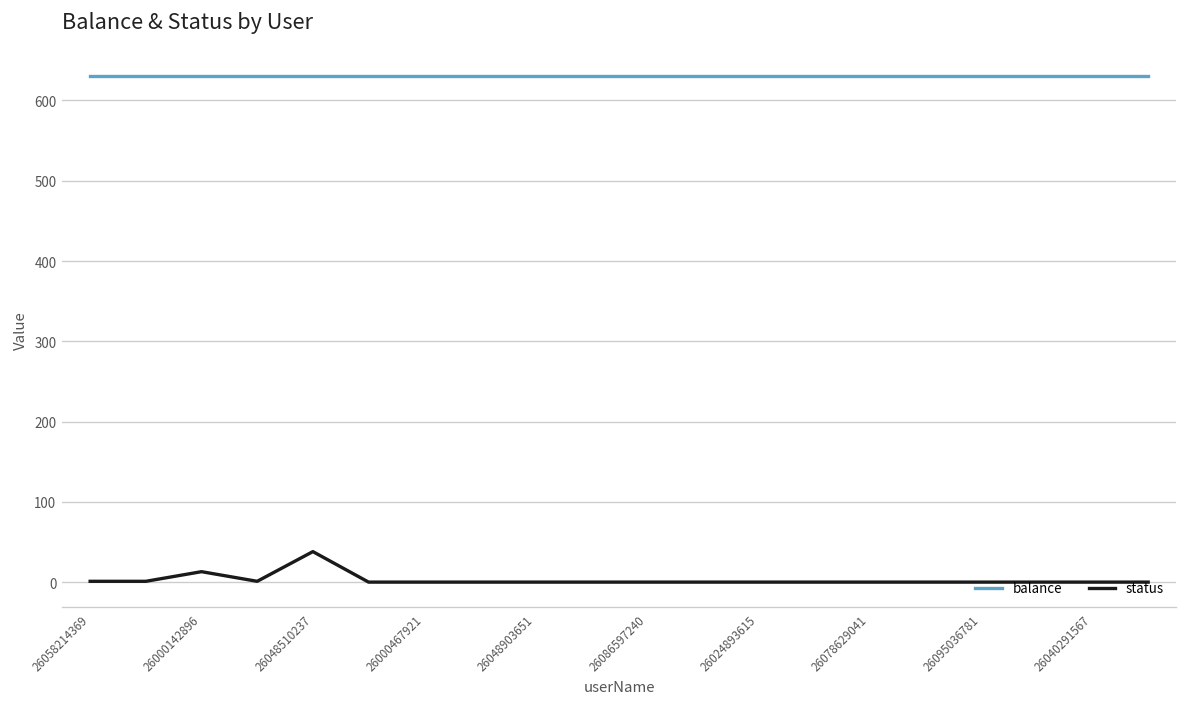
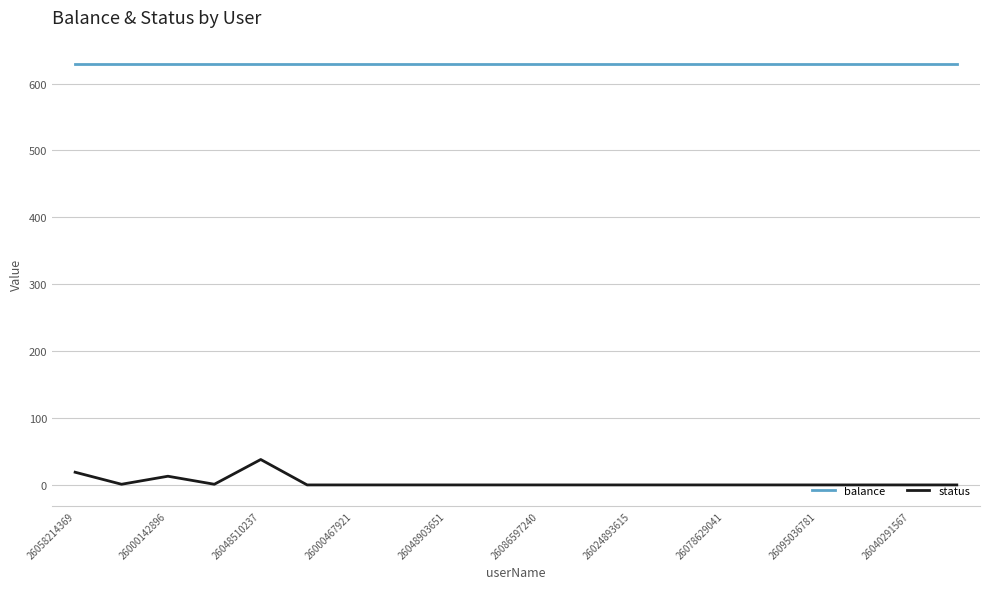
  {
    "balance": {
      "26058214369": 630,
      "26000142896": 630,
      "26048510237": 630,
      "26000467921": 630,
      "26048903651": 630,
      "26086597240": 630,
      "26024893615": 630,
      "26078629041": 630,
      "26095036781": 630,
      "26040291567": 630
    },
    "status": {
-     "26058214369": 0,
+     "26058214369": 20,
      "26000142896": 10,
      "26048510237": 40,
      "26000467921": 0,
      "26048903651": 0,
      "26086597240": 0,
      "26024893615": 0,
      "26078629041": 0,
      "26095036781": 0,
      "26040291567": 0
    }
  }
